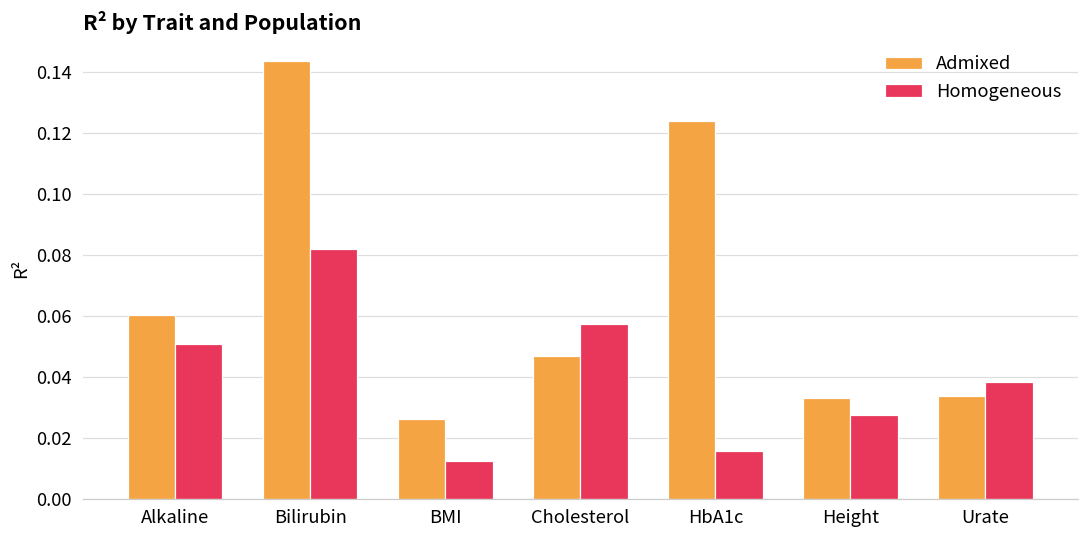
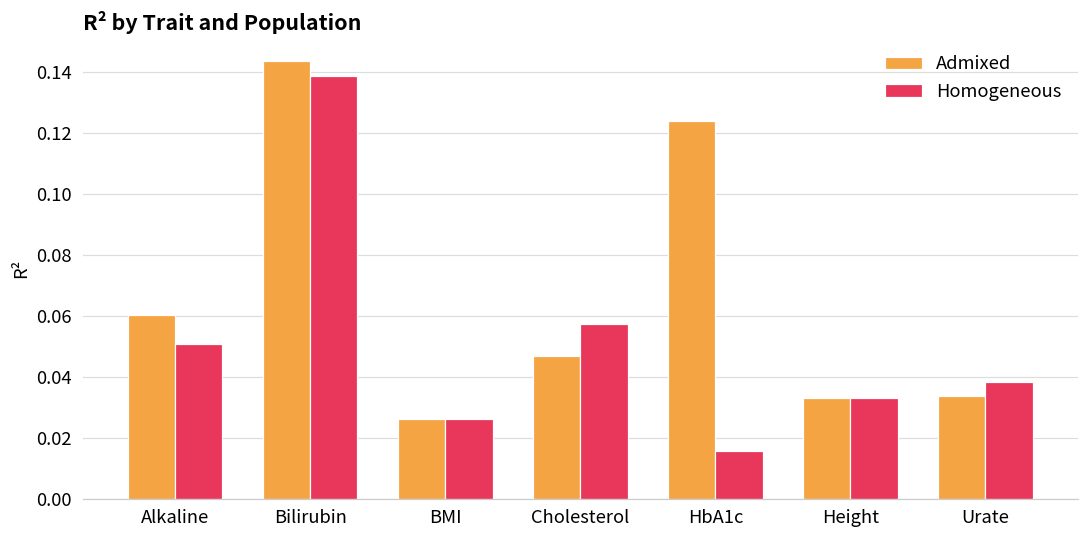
  {
    "Admixed": {
      "Alkaline": 0.060,
      "Bilirubin": 0.144,
      "BMI": 0.026,
      "Cholesterol": 0.047,
      "HbA1c": 0.124,
      "Height": 0.033,
      "Urate": 0.034
    },
    "Homogeneous": {
      "Alkaline": 0.051,
-     "Bilirubin": 0.082,
-     "BMI": 0.012,
+     "Bilirubin": 0.139,
+     "BMI": 0.026,
      "Cholesterol": 0.057,
      "HbA1c": 0.016,
-     "Height": 0.027,
+     "Height": 0.033,
      "Urate": 0.038
    }
  }
